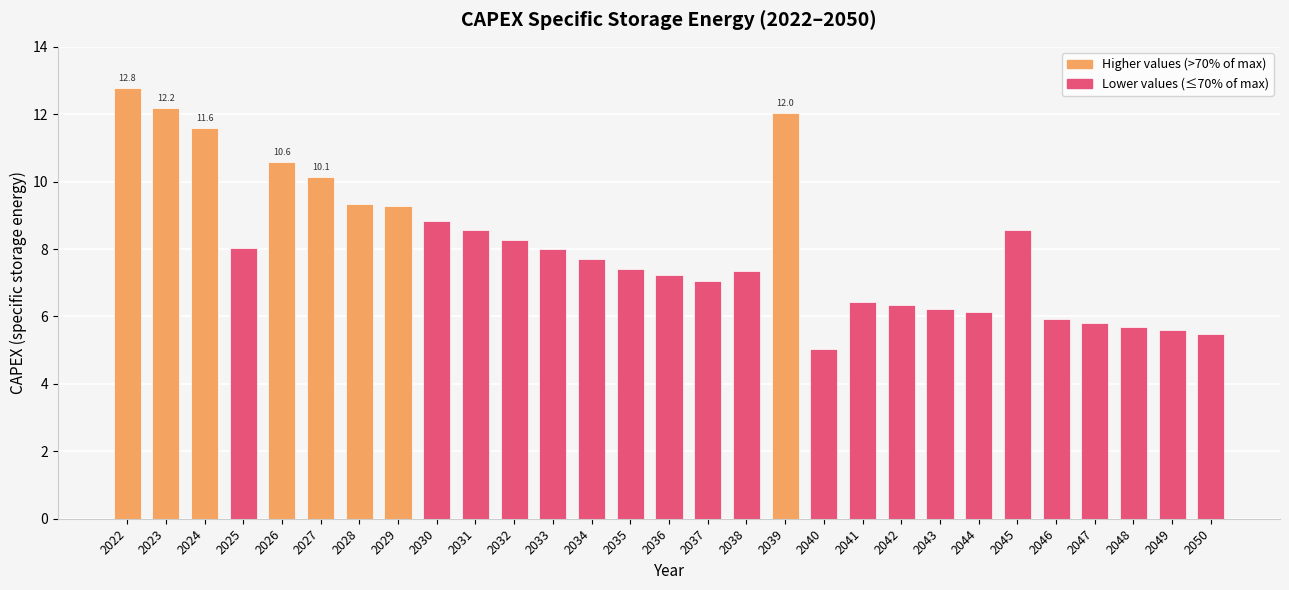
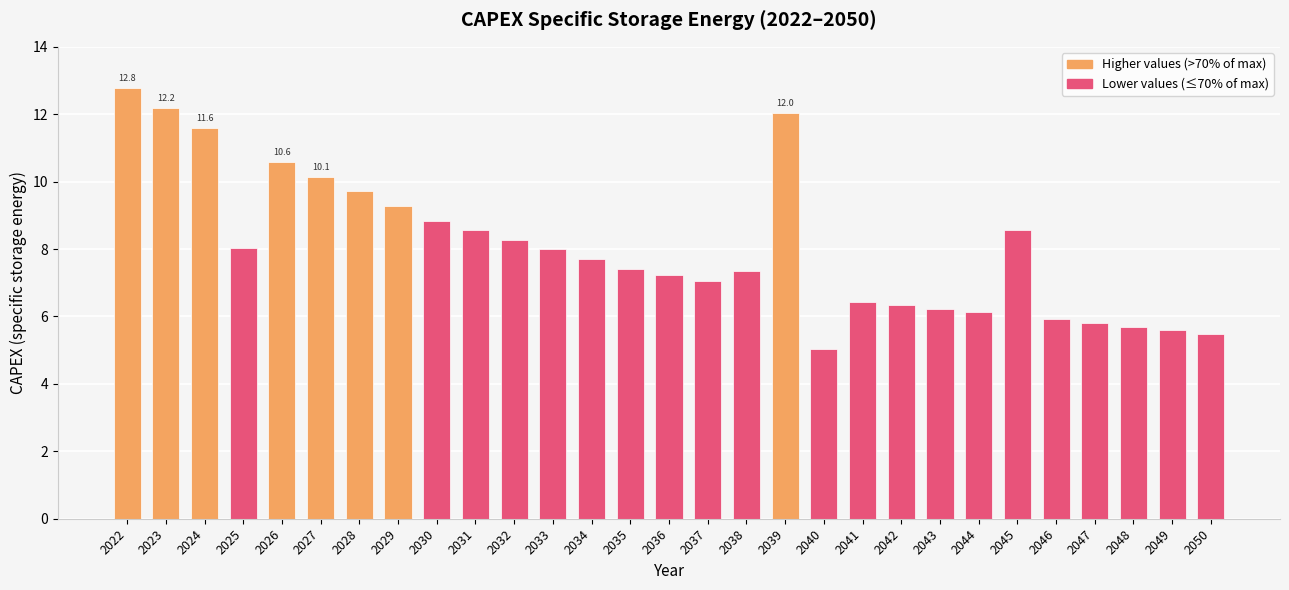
  {
    "2025": 8.0,
-   "2028": 9.3,
+   "2028": 9.7,
    "2029": 9.3,
    "2030": 8.8,
    "2031": 8.6,
    "2032": 8.3,
    "2033": 8.0,
    "2034": 7.7,
    "2035": 7.4,
    "2036": 7.2,
    "2037": 7.1,
    "2038": 7.4,
    "2040": 5.0,
    "2041": 6.4,
    "2042": 6.3,
    "2043": 6.2,
    "2044": 6.1,
    "2045": 8.6,
    "2046": 5.9,
    "2047": 5.8,
    "2048": 5.7,
    "2049": 5.6,
    "2050": 5.5
  }
